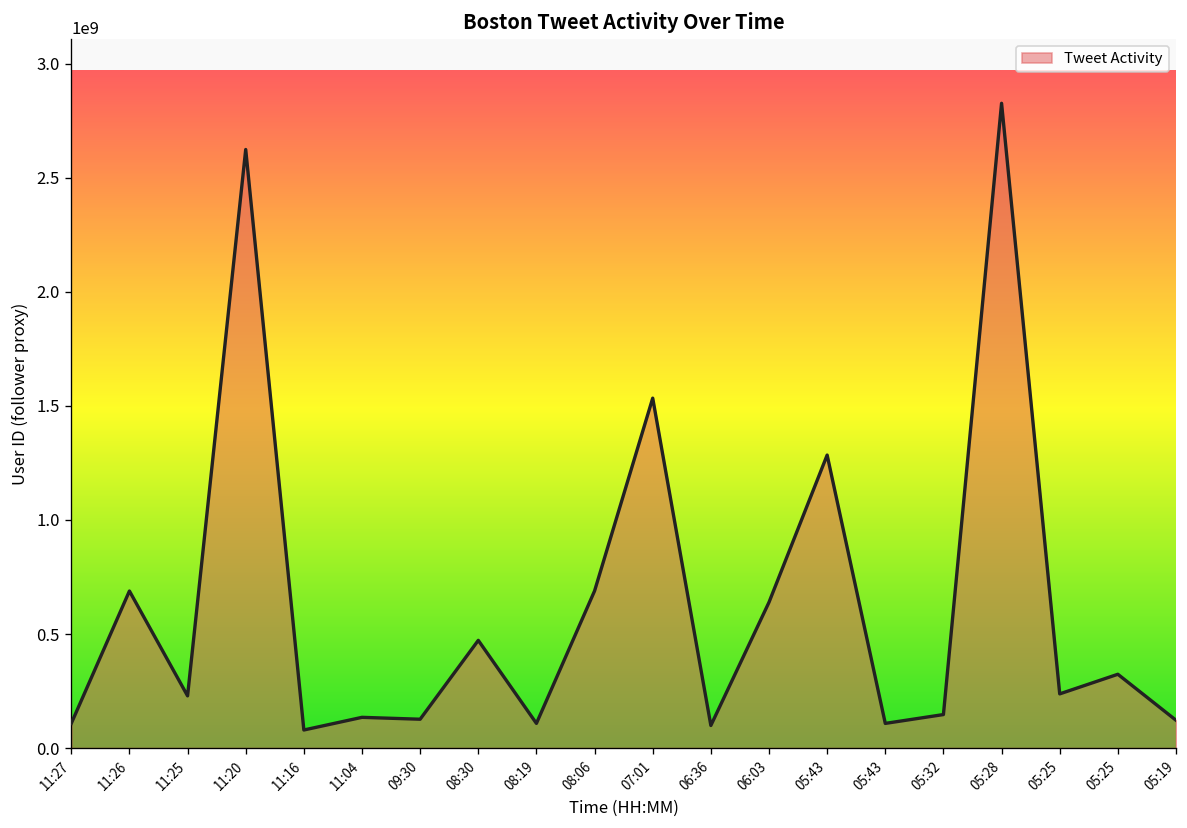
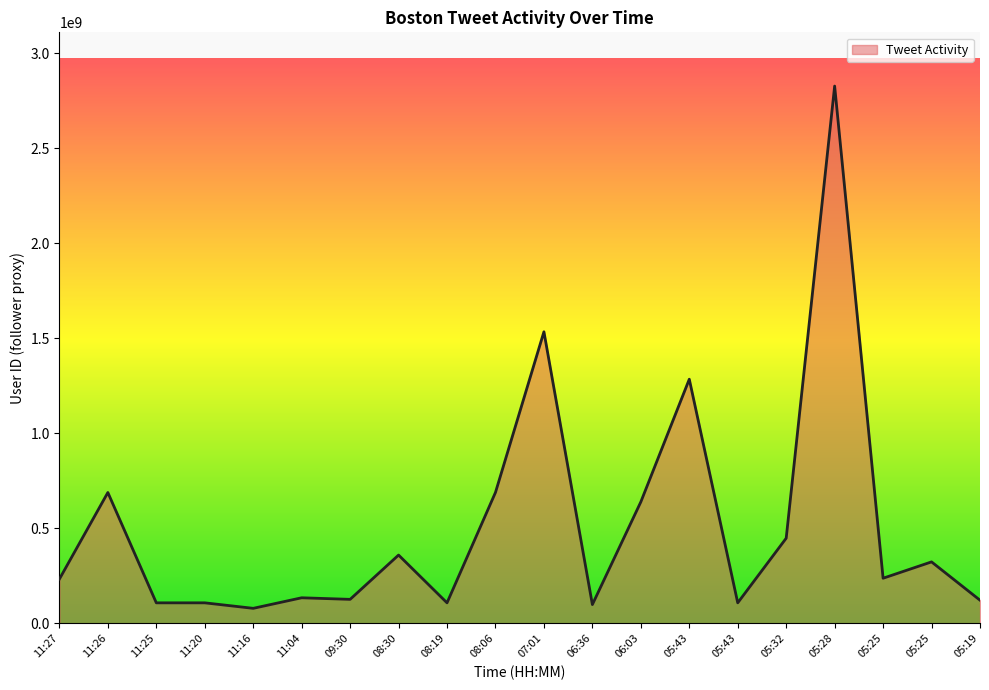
  {
-   "11:27": 110000000,
+   "11:27": 230000000,
    "11:26": 690000000,
-   "11:25": 230000000,
-   "11:20": 2620000000,
+   "11:25": 110000000,
+   "11:20": 110000000,
    "11:16": 80000000,
    "11:04": 130000000,
    "09:30": 130000000,
-   "08:30": 470000000,
+   "08:30": 360000000,
    "08:19": 110000000,
    "08:06": 690000000,
    "07:01": 1530000000,
    "06:36": 100000000,
    "06:03": 640000000,
-   "05:32": 150000000,
+   "05:32": 450000000,
    "05:28": 2830000000,
    "05:19": 120000000
  }
